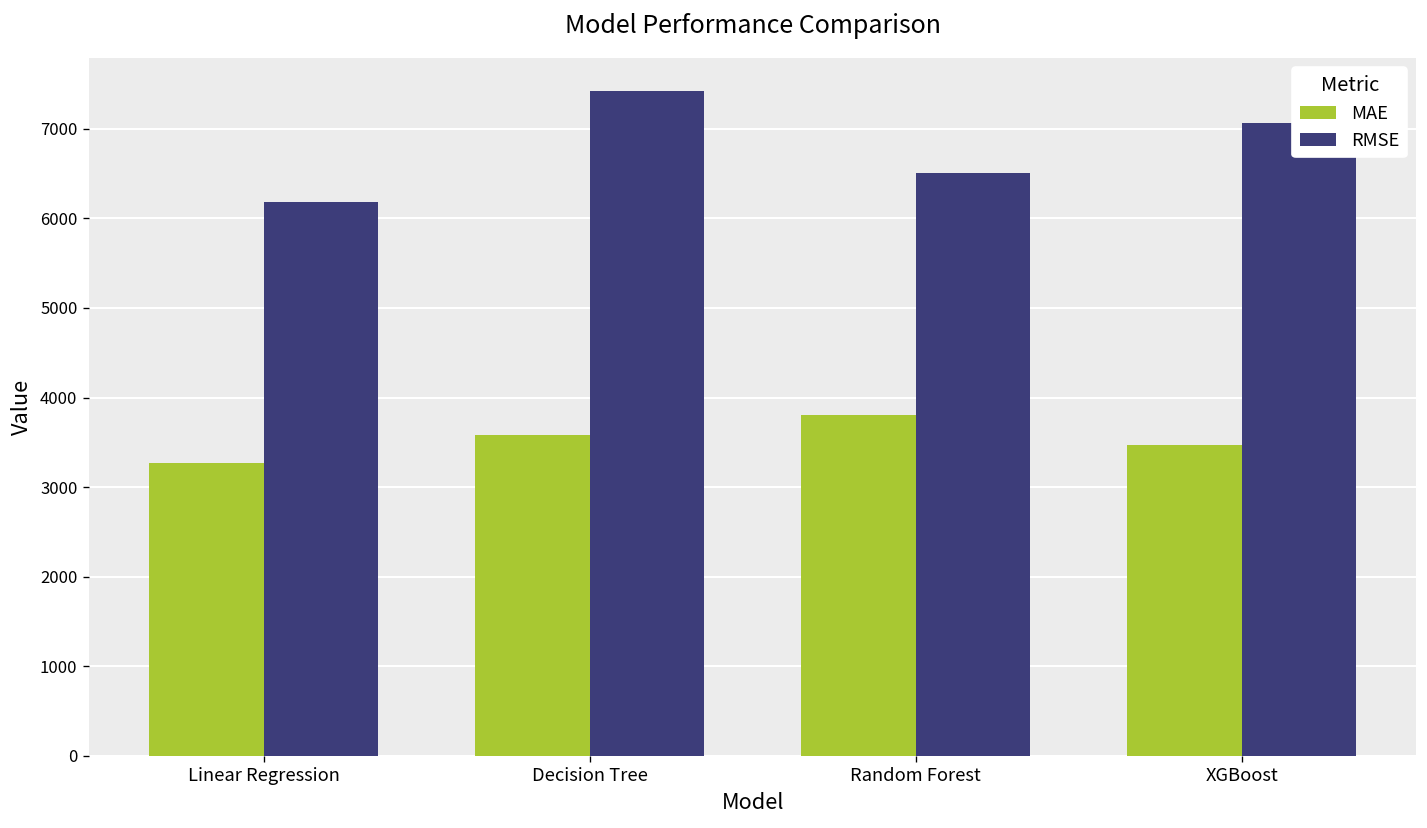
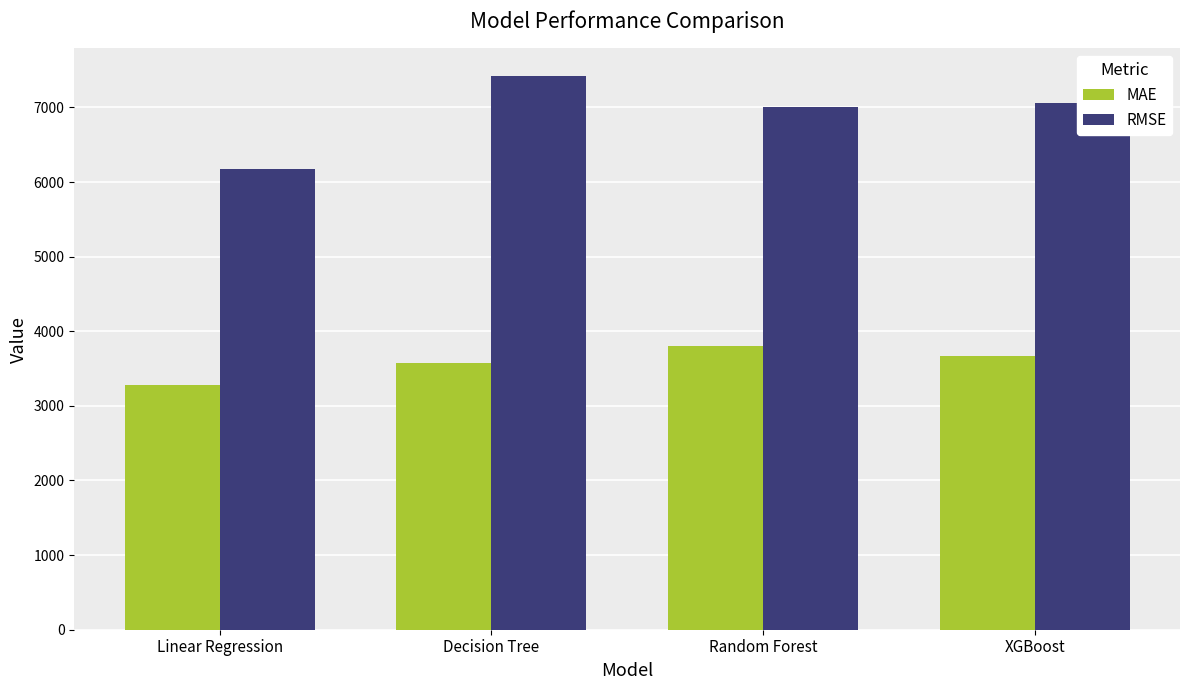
  {
    "MAE": {
      "Linear Regression": 3300,
      "Decision Tree": 3600,
      "Random Forest": 3800,
-     "XGBoost": 3500
+     "XGBoost": 3700
    },
    "RMSE": {
      "Linear Regression": 6200,
      "Decision Tree": 7400,
-     "Random Forest": 6500
+     "Random Forest": 7000
    }
  }
